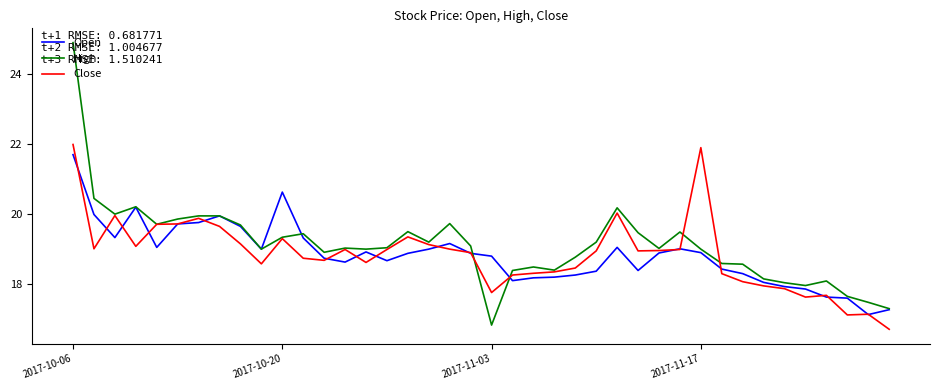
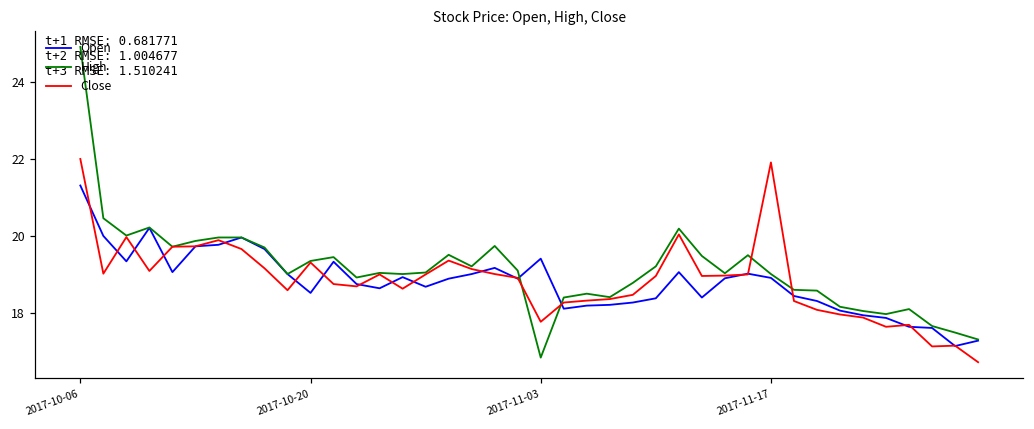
  {
    "Open": {
-     "2017-10-06": 21.7,
-     "2017-10-20": 20.6,
-     "2017-11-03": 18.8,
+     "2017-10-06": 21.3,
+     "2017-10-20": 18.5,
+     "2017-11-03": 19.4,
      "2017-11-17": 18.9
    },
    "High": {
      "2017-11-03": 16.8,
      "2017-11-17": 19.0
    },
    "Close": {
      "2017-10-06": 22.0,
      "2017-11-03": 17.8,
      "2017-11-17": 21.9
    }
  }
